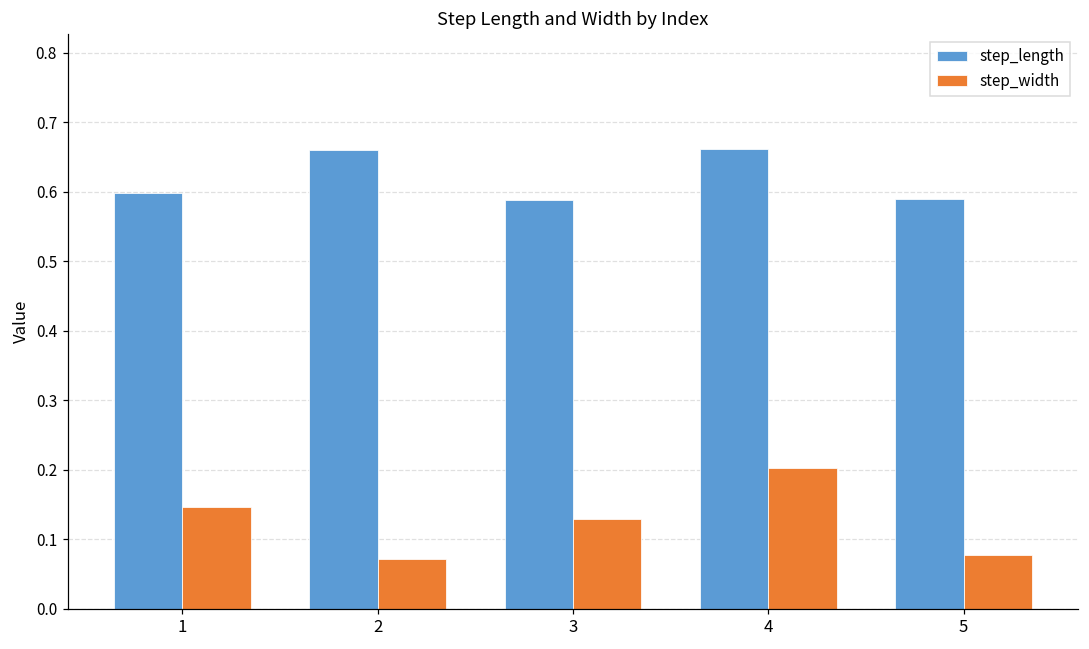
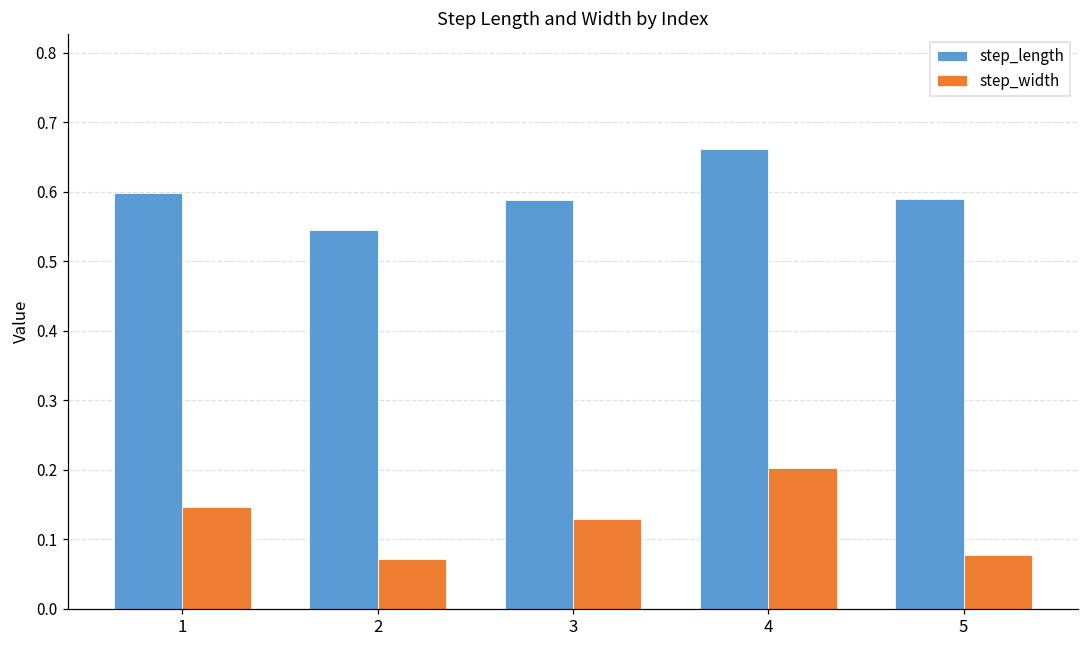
  {
    "step_length": {
      "1": 0.60,
-     "2": 0.66,
+     "2": 0.54,
      "3": 0.59,
      "4": 0.66,
      "5": 0.59
    },
    "step_width": {
      "1": 0.15,
      "2": 0.07,
      "3": 0.13,
      "4": 0.20,
      "5": 0.08
    }
  }
